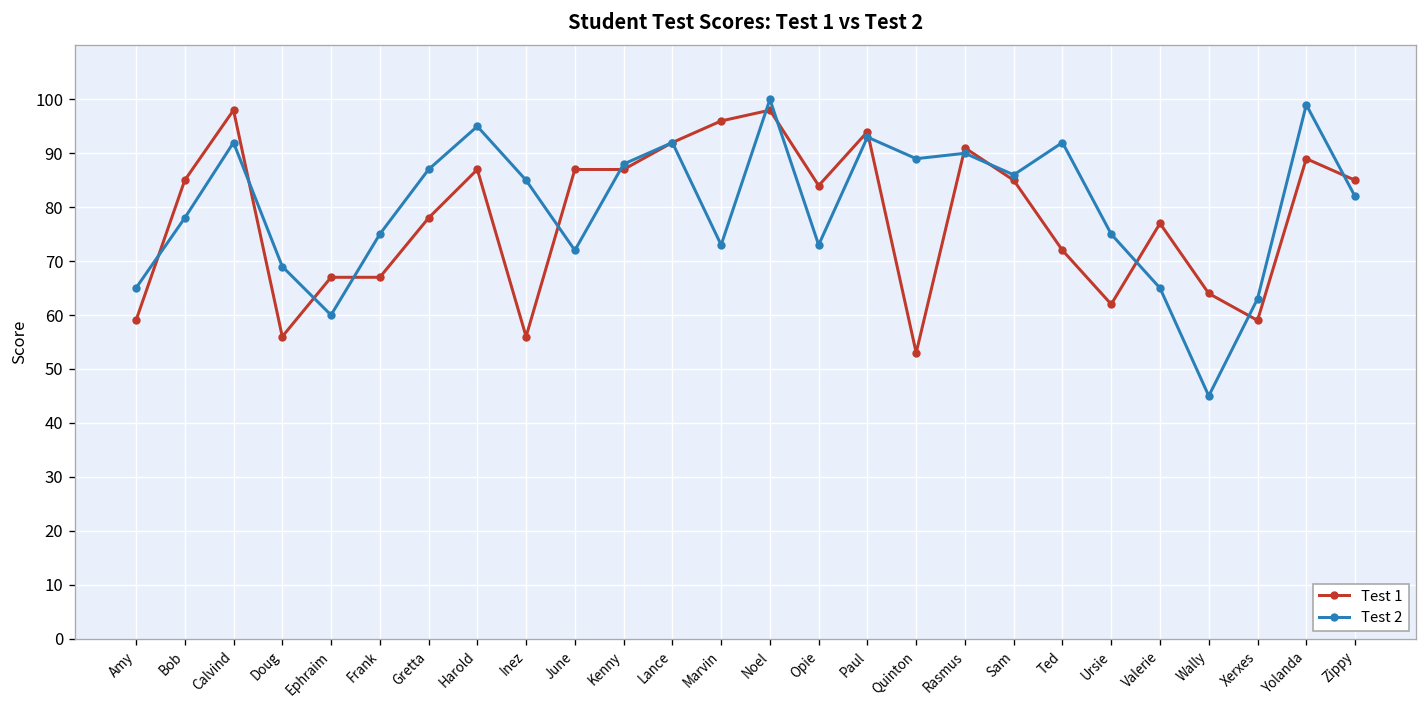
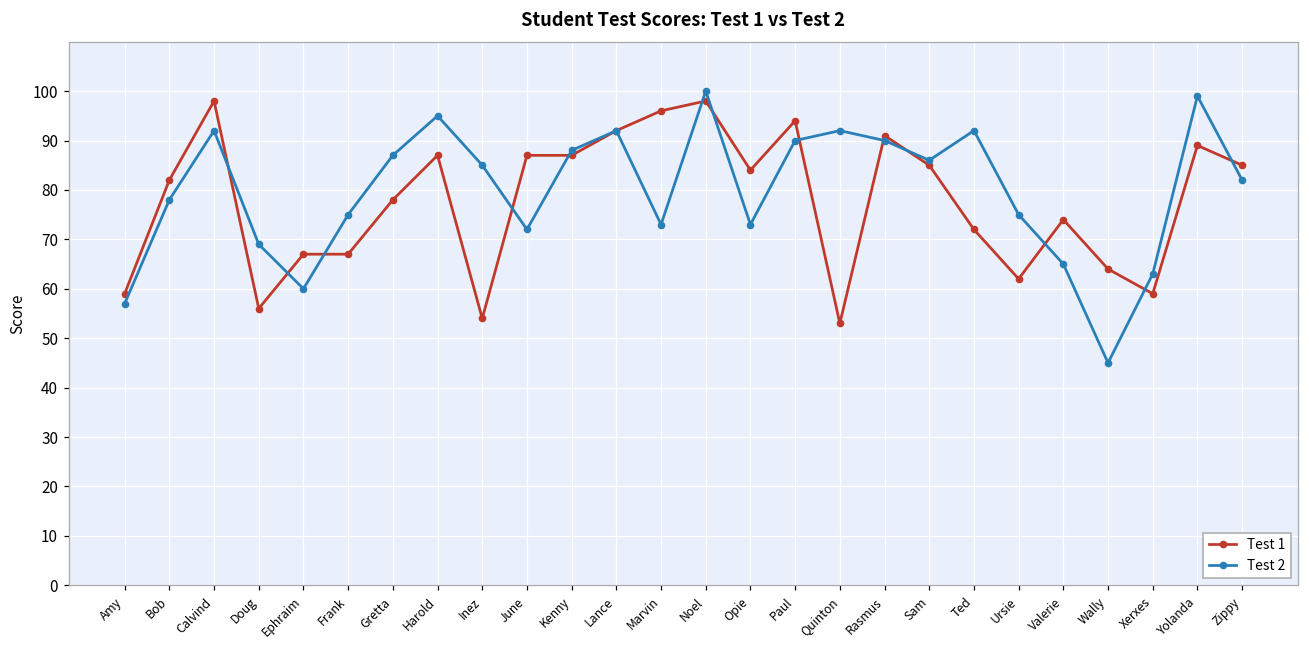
  {
    "Test 1": {
      "Amy": 59,
-     "Bob": 85,
+     "Bob": 82,
      "Calvind": 98,
      "Doug": 56,
      "Ephraim": 67,
      "Frank": 67,
      "Gretta": 78,
      "Harold": 87,
-     "Inez": 56,
+     "Inez": 54,
      "June": 87,
      "Kenny": 87,
      "Marvin": 96,
      "Noel": 98,
      "Opie": 84,
      "Paul": 94,
      "Quinton": 53,
      "Rasmus": 91,
      "Sam": 85,
      "Ted": 72,
      "Ursie": 62,
-     "Valerie": 77,
+     "Valerie": 74,
      "Wally": 64,
      "Xerxes": 59,
      "Yolanda": 89,
      "Zippy": 85
    },
    "Test 2": {
-     "Amy": 65,
+     "Amy": 57,
      "Bob": 78,
      "Calvind": 92,
      "Doug": 69,
      "Ephraim": 60,
      "Frank": 75,
      "Gretta": 87,
      "Harold": 95,
      "Inez": 85,
      "June": 72,
      "Kenny": 88,
      "Marvin": 73,
      "Noel": 100,
      "Opie": 73,
-     "Paul": 93,
-     "Quinton": 89,
+     "Paul": 90,
+     "Quinton": 92,
      "Rasmus": 90,
      "Sam": 86,
      "Ted": 92,
      "Ursie": 75,
      "Valerie": 65,
      "Wally": 45,
      "Xerxes": 63,
      "Yolanda": 99,
      "Zippy": 82
    }
  }
